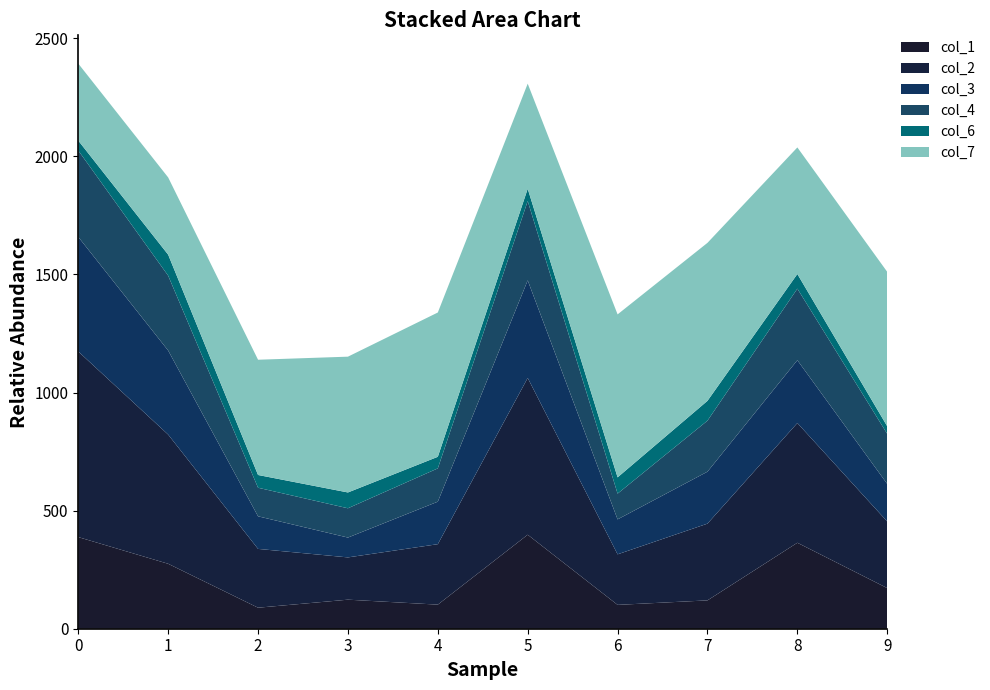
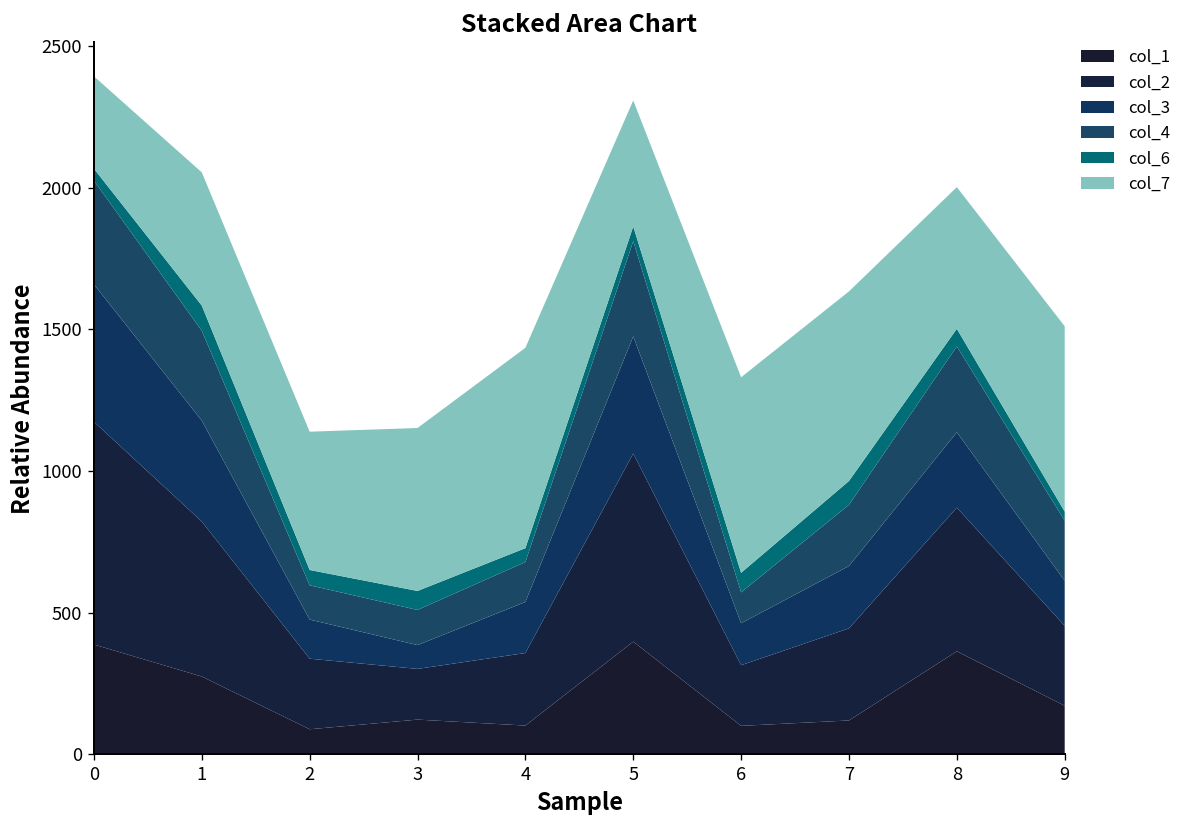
  {
    "col_7": {
      "0": 330,
-     "1": 330,
+     "1": 470,
      "2": 490,
      "3": 580,
-     "4": 610,
+     "4": 710,
      "5": 450,
      "6": 690,
      "7": 670,
-     "8": 540,
+     "8": 500,
      "9": 650
    }
  }
